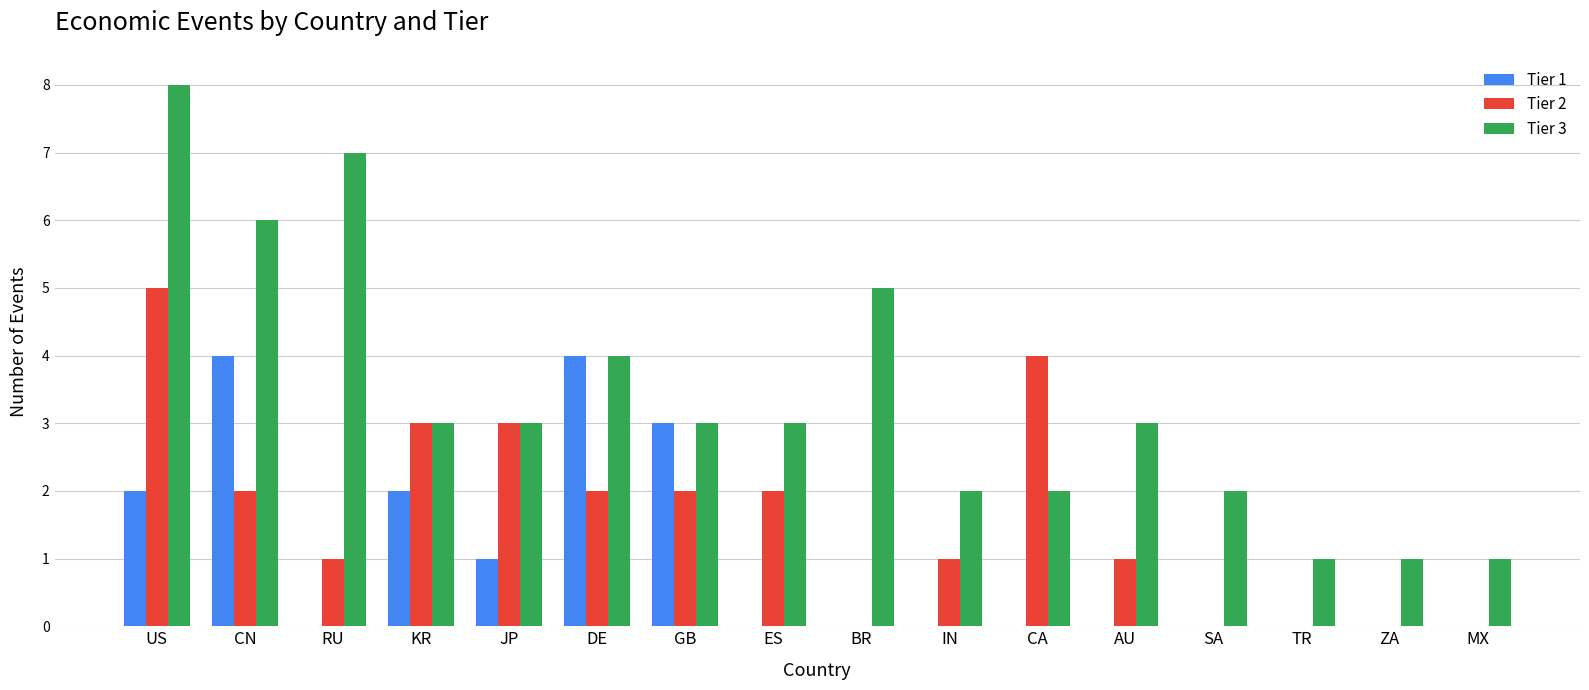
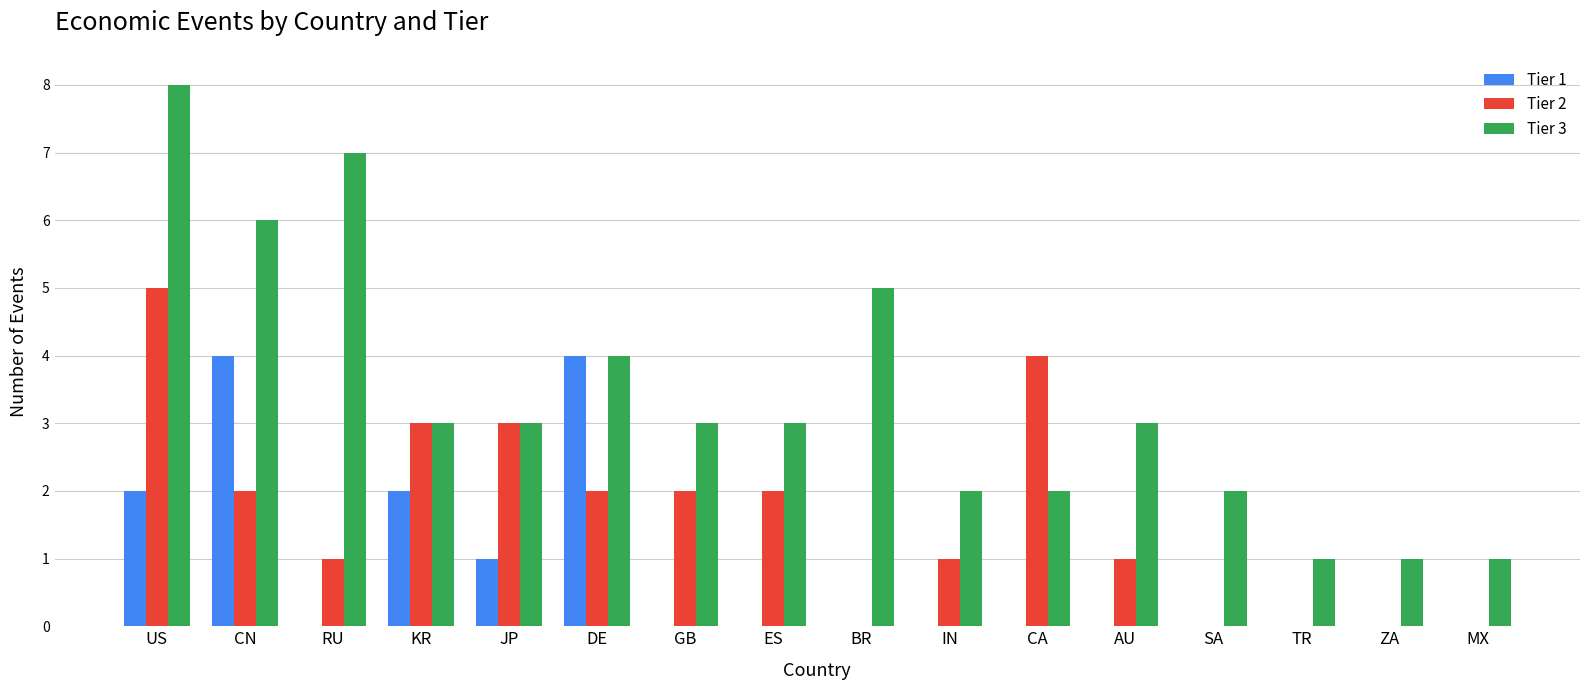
  {
    "Tier 1": {
      "US": 2,
      "CN": 4,
      "RU": 0,
      "KR": 2,
      "JP": 1,
      "DE": 4,
-     "GB": 3,
+     "GB": 0,
      "ES": 0,
      "BR": 0,
      "IN": 0,
      "CA": 0,
      "AU": 0,
      "SA": 0,
      "TR": 0,
      "ZA": 0,
      "MX": 0
    },
    "Tier 2": {
      "US": 5,
      "CN": 2,
      "RU": 1,
      "KR": 3,
      "JP": 3,
      "DE": 2,
      "GB": 2,
      "ES": 2,
      "BR": 0,
      "IN": 1,
      "CA": 4,
      "AU": 1,
      "SA": 0,
      "TR": 0,
      "ZA": 0,
      "MX": 0
    },
    "Tier 3": {
      "US": 8,
      "CN": 6,
      "RU": 7,
      "KR": 3,
      "JP": 3,
      "DE": 4,
      "GB": 3,
      "ES": 3,
      "BR": 5,
      "IN": 2,
      "CA": 2,
      "AU": 3,
      "SA": 2,
      "TR": 1,
      "ZA": 1,
      "MX": 1
    }
  }
